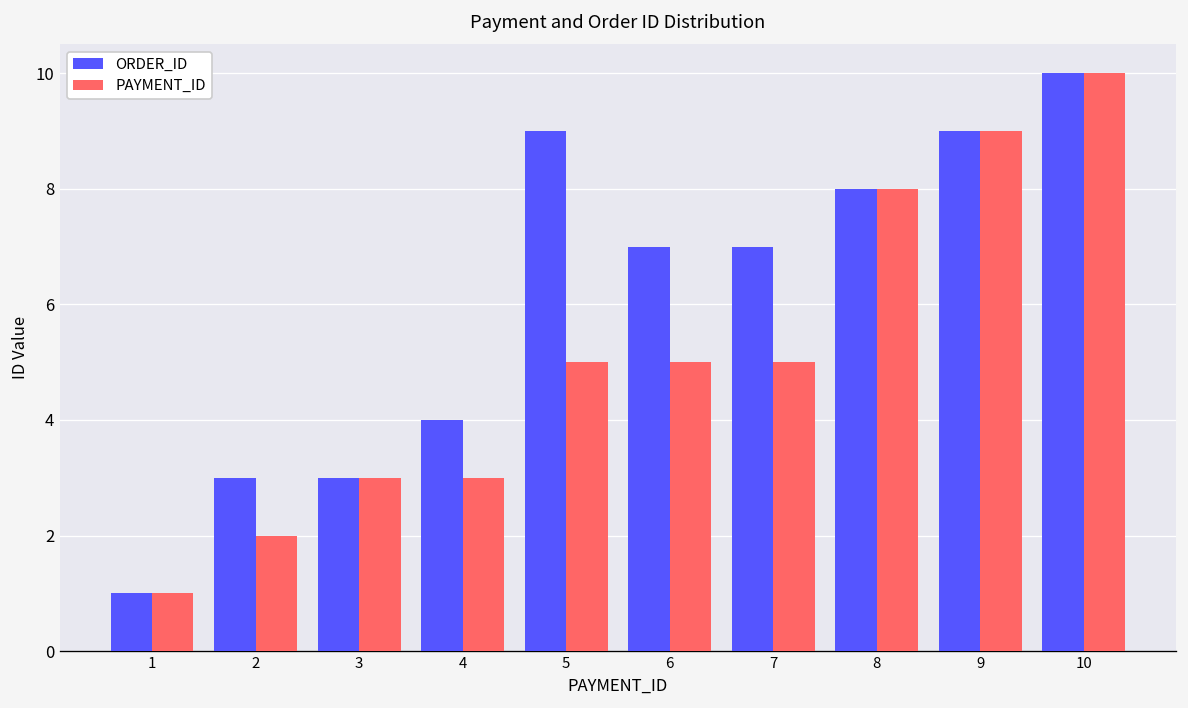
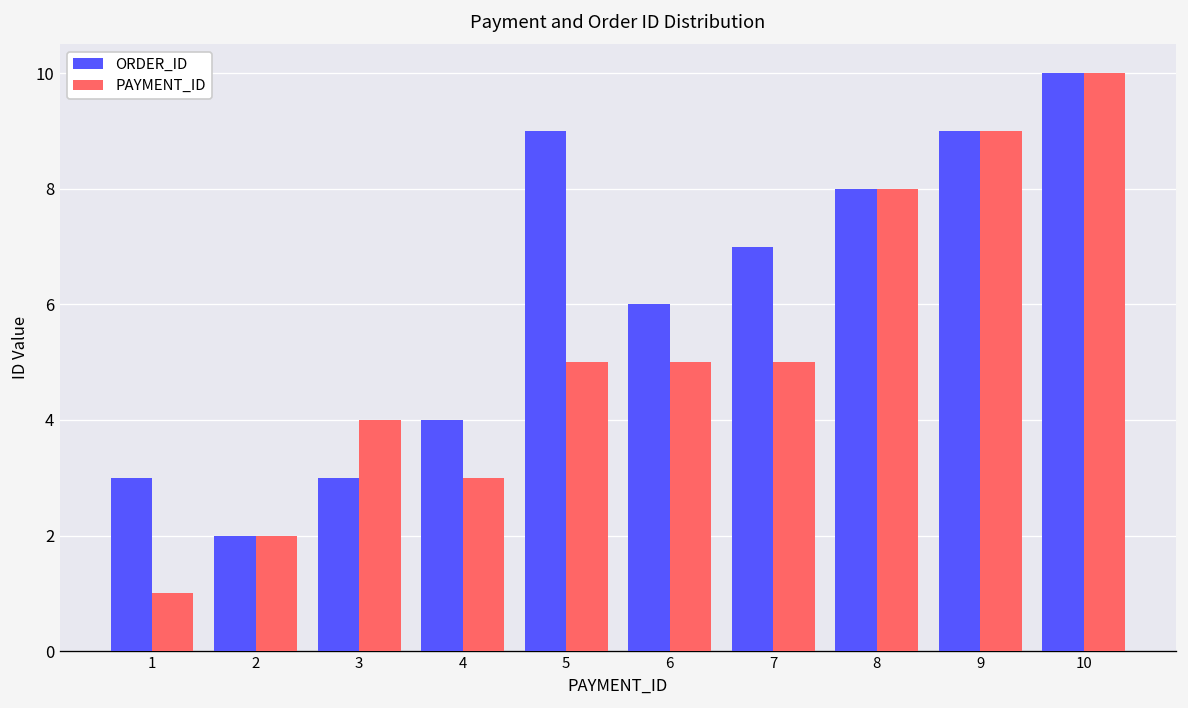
  {
    "ORDER_ID": {
-     "1": 1,
-     "2": 3,
+     "1": 3,
+     "2": 2,
      "3": 3,
      "4": 4,
      "5": 9,
-     "6": 7,
+     "6": 6,
      "7": 7,
      "8": 8,
      "9": 9,
      "10": 10
    },
    "PAYMENT_ID": {
      "1": 1,
      "2": 2,
-     "3": 3,
+     "3": 4,
      "4": 3,
      "5": 5,
      "6": 5,
      "7": 5,
      "8": 8,
      "9": 9,
      "10": 10
    }
  }
